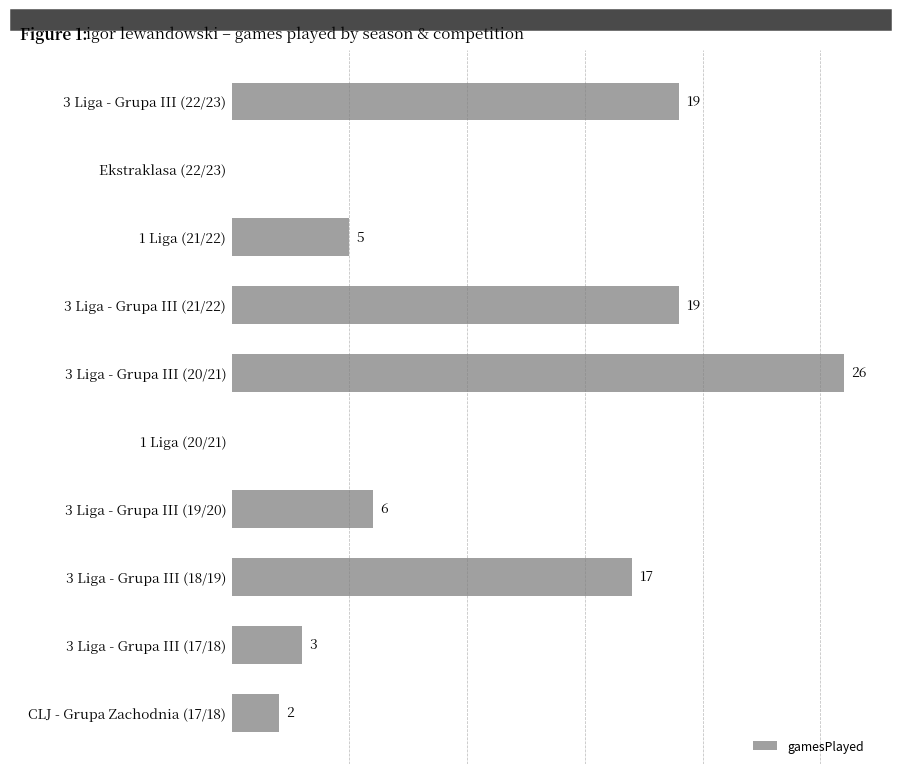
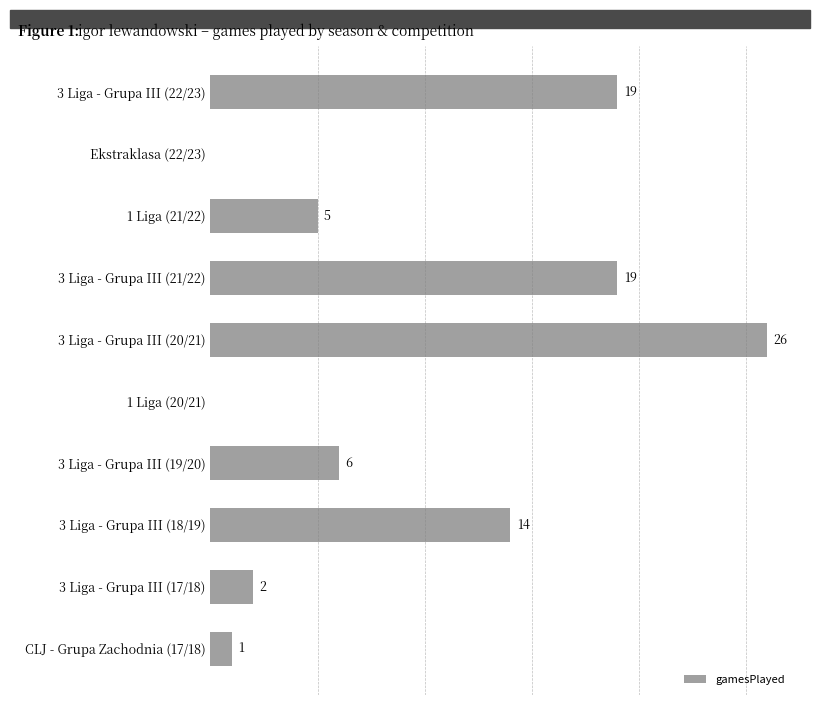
  {
    "3 Liga - Grupa III (22/23)": 19,
    "1 Liga (21/22)": 5,
    "3 Liga - Grupa III (21/22)": 19,
    "3 Liga - Grupa III (20/21)": 26,
    "3 Liga - Grupa III (19/20)": 6,
-   "3 Liga - Grupa III (18/19)": 17,
-   "3 Liga - Grupa III (17/18)": 3,
-   "CLJ - Grupa Zachodnia (17/18)": 2
+   "3 Liga - Grupa III (18/19)": 14,
+   "3 Liga - Grupa III (17/18)": 2,
+   "CLJ - Grupa Zachodnia (17/18)": 1
  }
